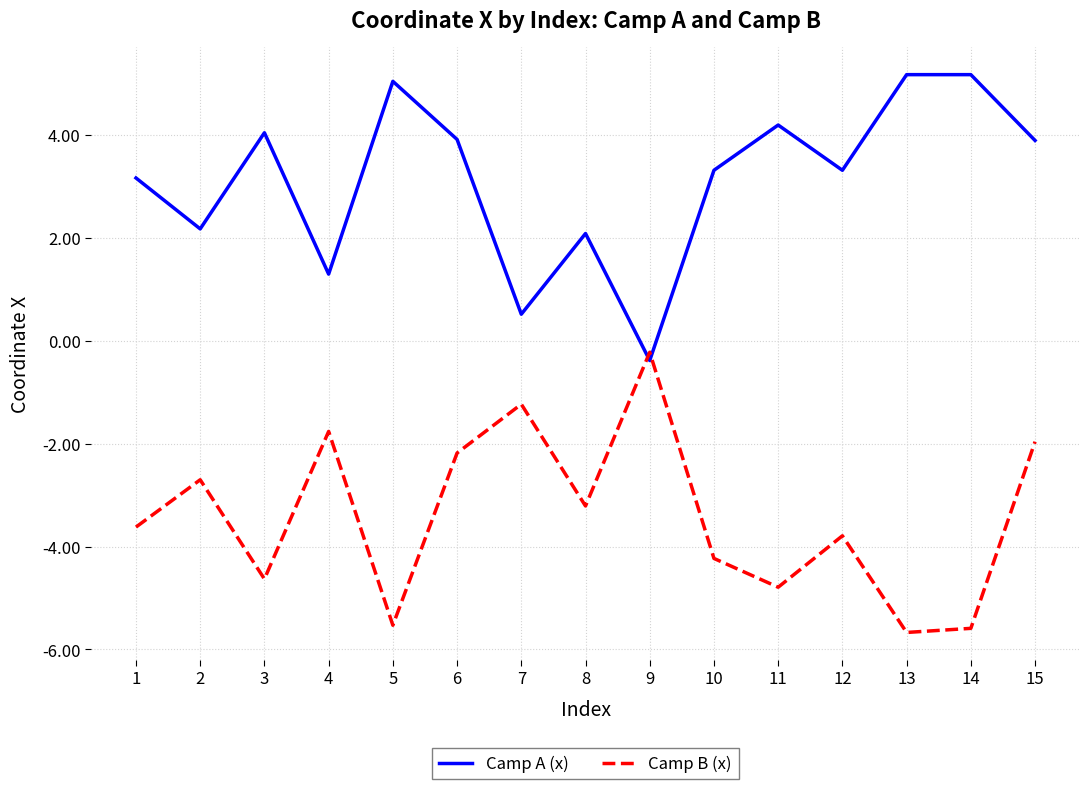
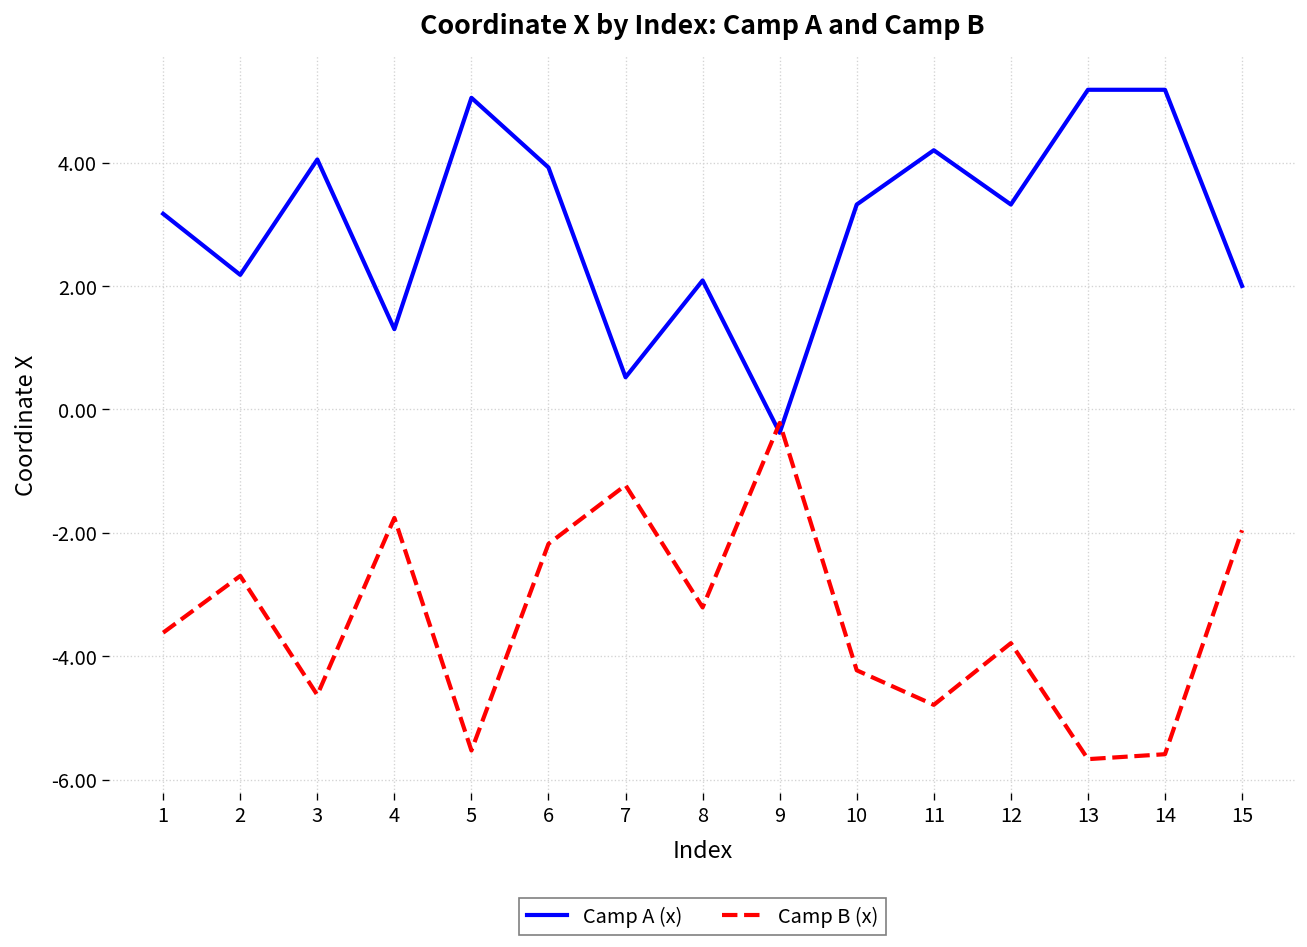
  {
    "Camp A (x)": {
      "1": 3.2,
      "2": 2.2,
      "3": 4.1,
      "4": 1.3,
      "5": 5.1,
      "6": 3.9,
      "7": 0.5,
      "8": 2.1,
      "9": -0.4,
      "10": 3.3,
      "11": 4.2,
      "12": 3.3,
      "13": 5.2,
      "14": 5.2,
-     "15": 3.9
+     "15": 2.0
    },
    "Camp B (x)": {
      "1": -3.6,
      "2": -2.7,
      "3": -4.6,
      "4": -1.8,
      "5": -5.5,
      "6": -2.2,
      "7": -1.2,
      "8": -3.2,
      "9": -0.2,
      "10": -4.2,
      "11": -4.8,
      "12": -3.8,
      "13": -5.7,
      "14": -5.6,
      "15": -2.0
    }
  }
